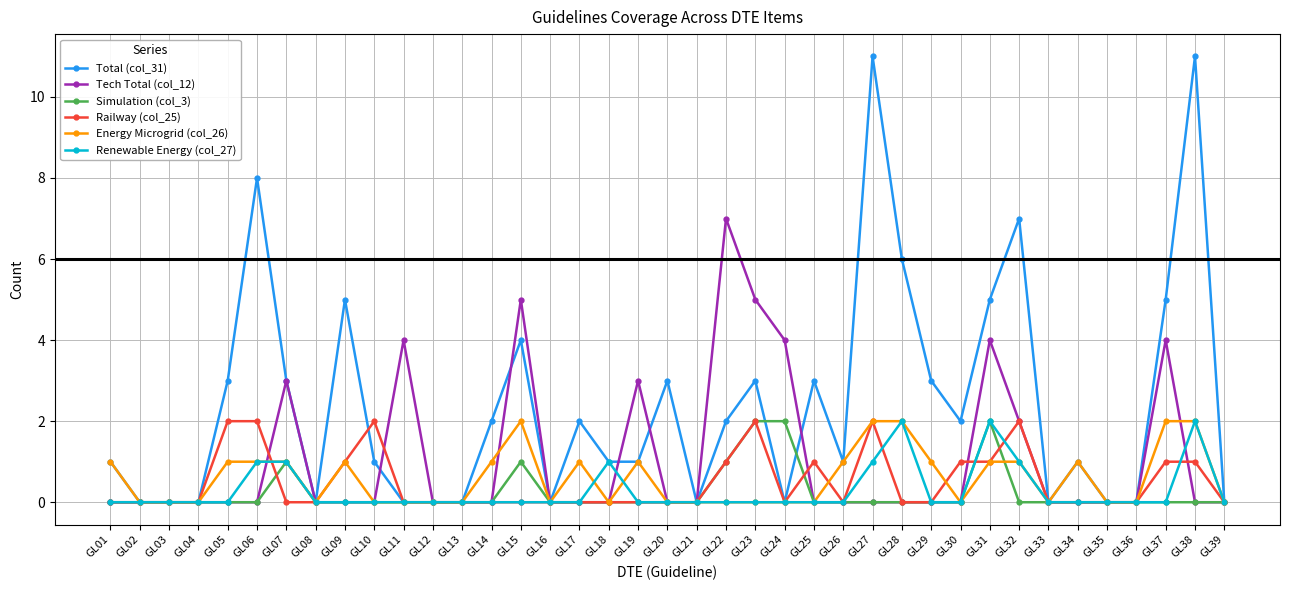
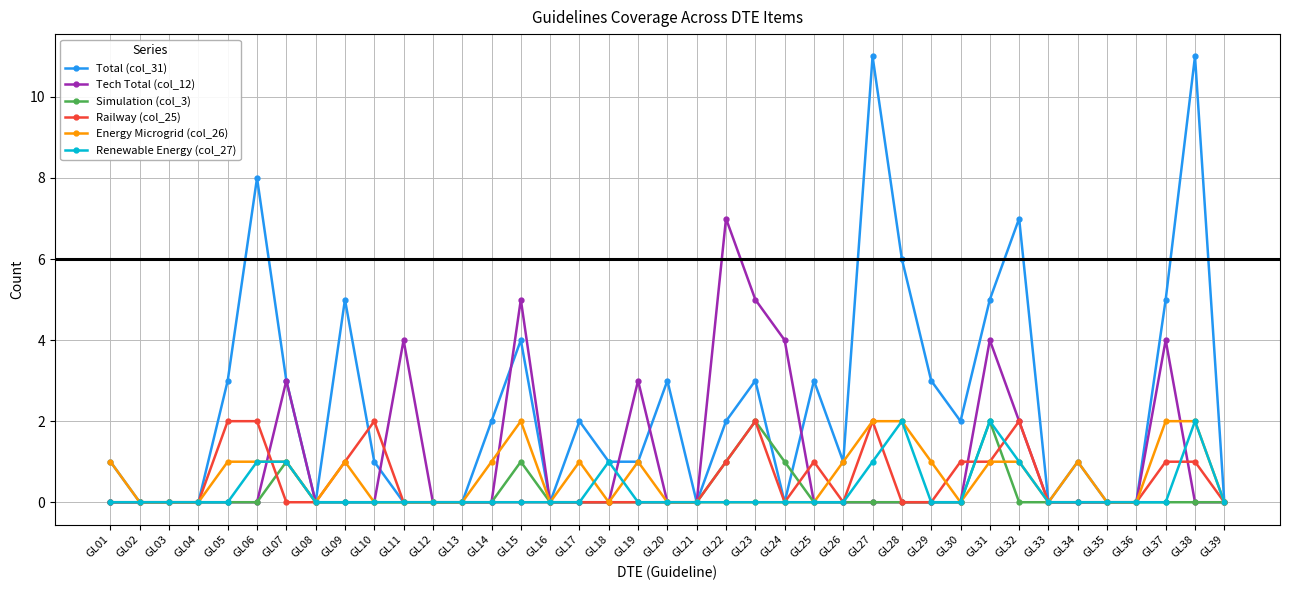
  {
    "Tech Total (col_12)": {
      "GL11": 4,
      "GL15": 5,
      "GL19": 3,
      "GL22": 7,
      "GL23": 5,
      "GL24": 4,
      "GL31": 4,
      "GL37": 4
    },
    "Simulation (col_3)": {
      "GL15": 1,
-     "GL24": 2,
+     "GL24": 1,
      "GL32": 0
    },
    "Railway (col_25)": {
      "GL05": 2,
      "GL06": 2,
      "GL07": 0,
      "GL10": 2,
      "GL25": 1,
      "GL30": 1,
      "GL37": 1,
      "GL38": 1
    },
    "Energy Microgrid (col_26)": {
      "GL05": 1,
      "GL14": 1,
      "GL15": 2,
      "GL17": 1,
      "GL29": 1,
      "GL37": 2
    }
  }
